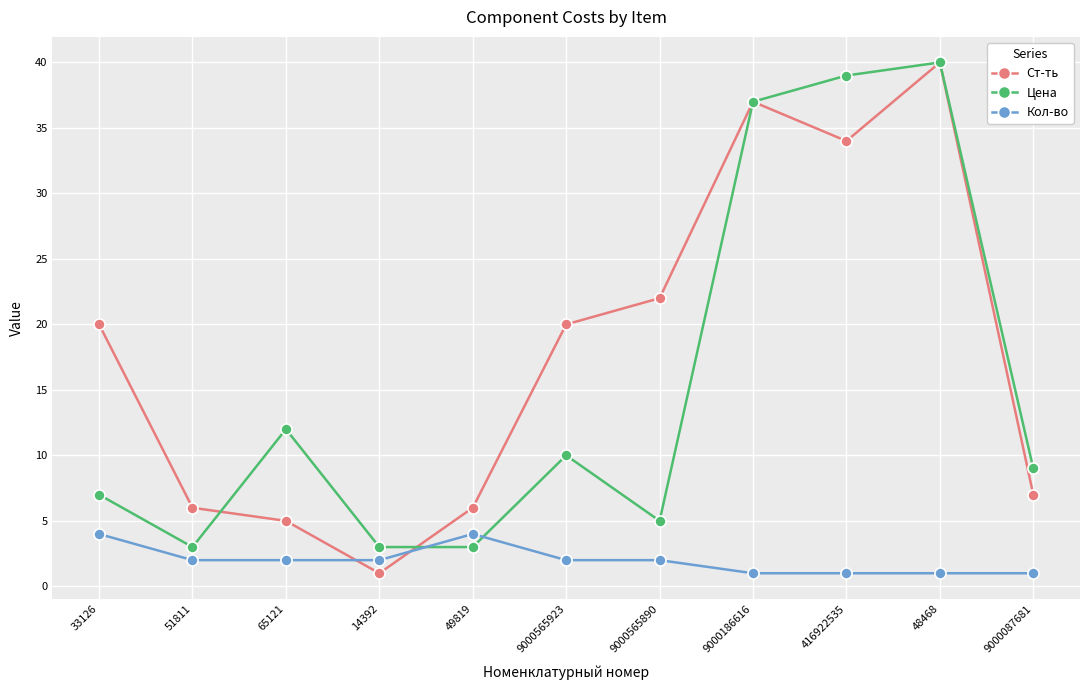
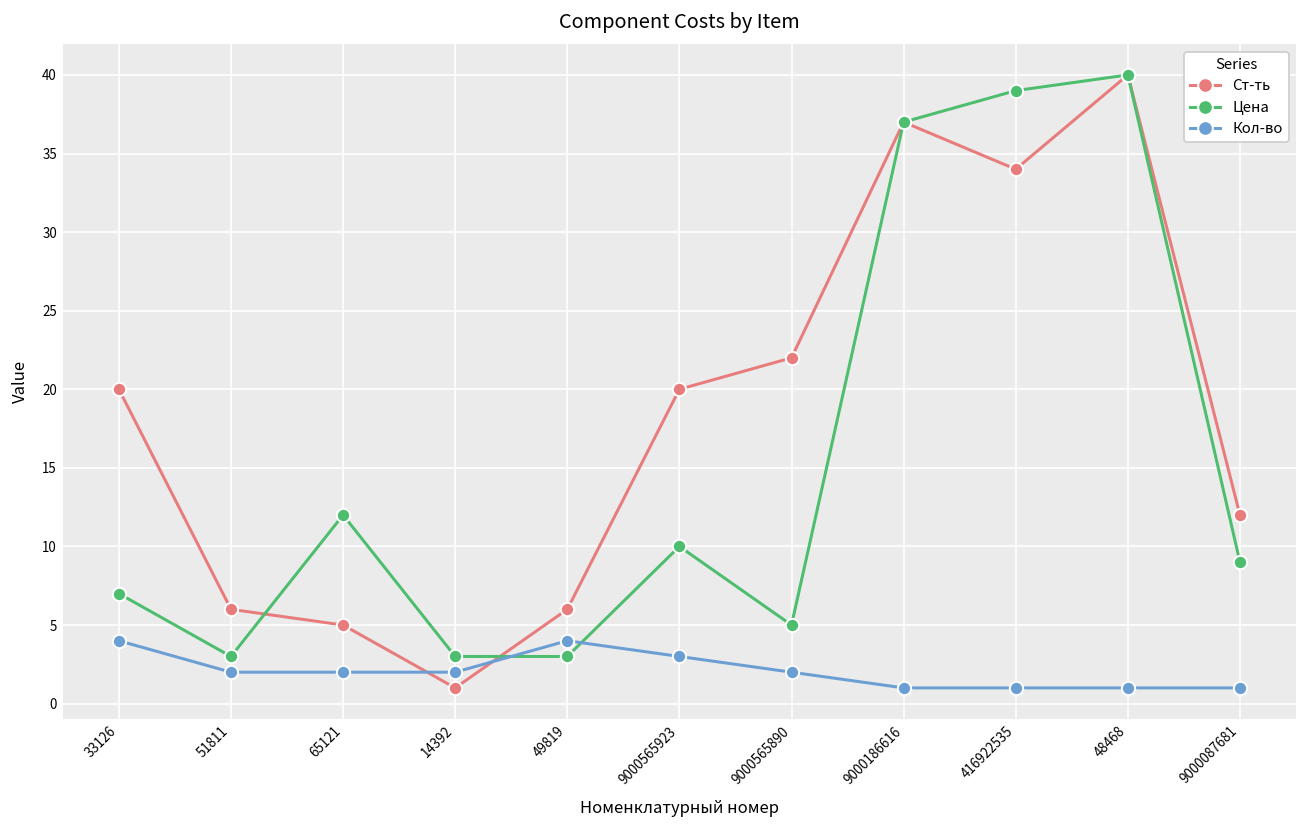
  {
    "Ст-ть": {
      "33126": 20,
      "51811": 6,
      "65121": 5,
      "14392": 1,
      "49819": 6,
      "9000565923": 20,
      "9000565890": 22,
      "416922535": 34,
-     "9000087681": 7
+     "9000087681": 12
    },
    "Цена": {
      "33126": 7,
      "51811": 3,
      "65121": 12,
      "14392": 3,
      "49819": 3,
      "9000565923": 10,
      "9000565890": 5,
      "416922535": 39,
      "9000087681": 9
    },
    "Кол-во": {
      "33126": 4,
      "51811": 2,
      "65121": 2,
      "14392": 2,
      "49819": 4,
-     "9000565923": 2,
+     "9000565923": 3,
      "9000565890": 2,
      "9000186616": 1,
      "416922535": 1,
      "48468": 1,
      "9000087681": 1
    }
  }
